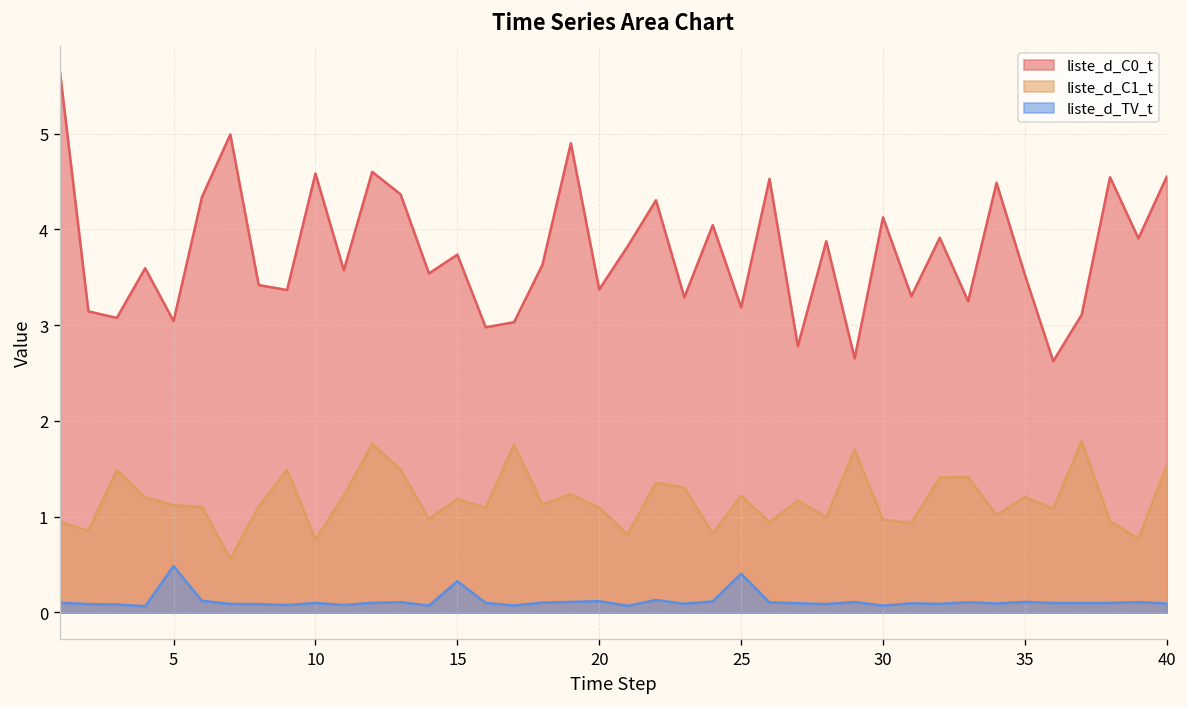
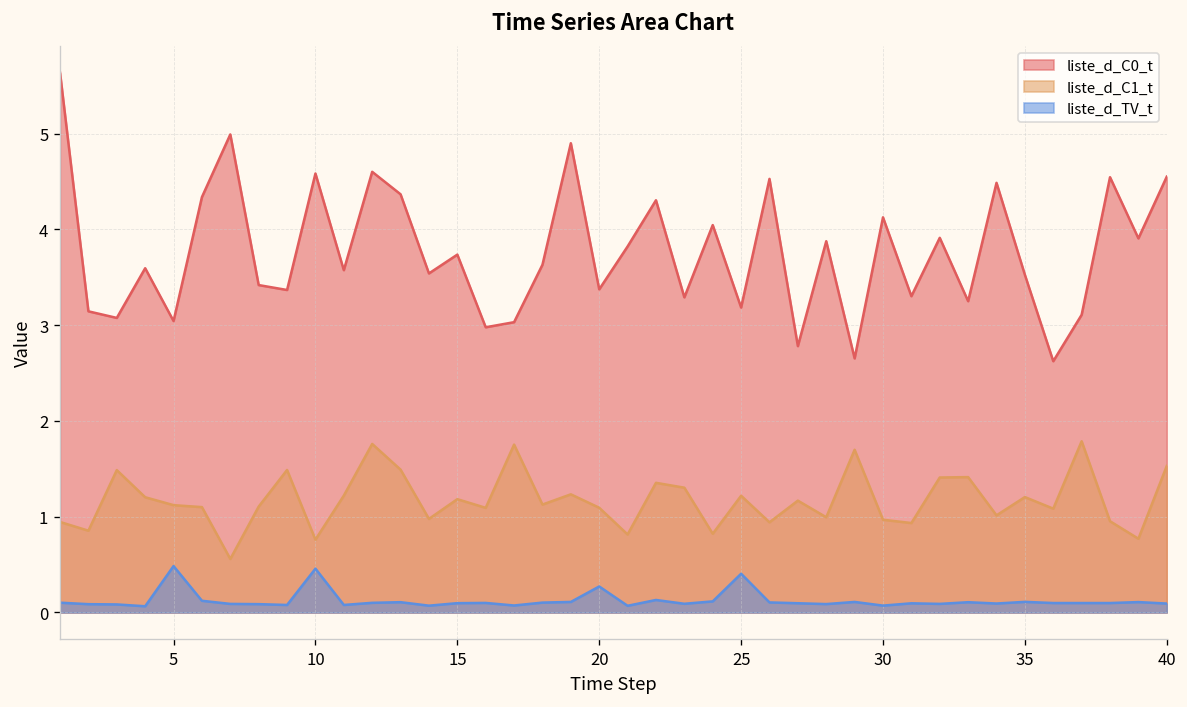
  {
    "liste_d_TV_t": {
      "5": 0.5,
-     "10": 0.1,
-     "15": 0.3,
-     "20": 0.1,
+     "10": 0.5,
+     "15": 0.1,
+     "20": 0.3,
      "25": 0.4,
      "30": 0.1,
      "35": 0.1,
      "40": 0.1
    }
  }
